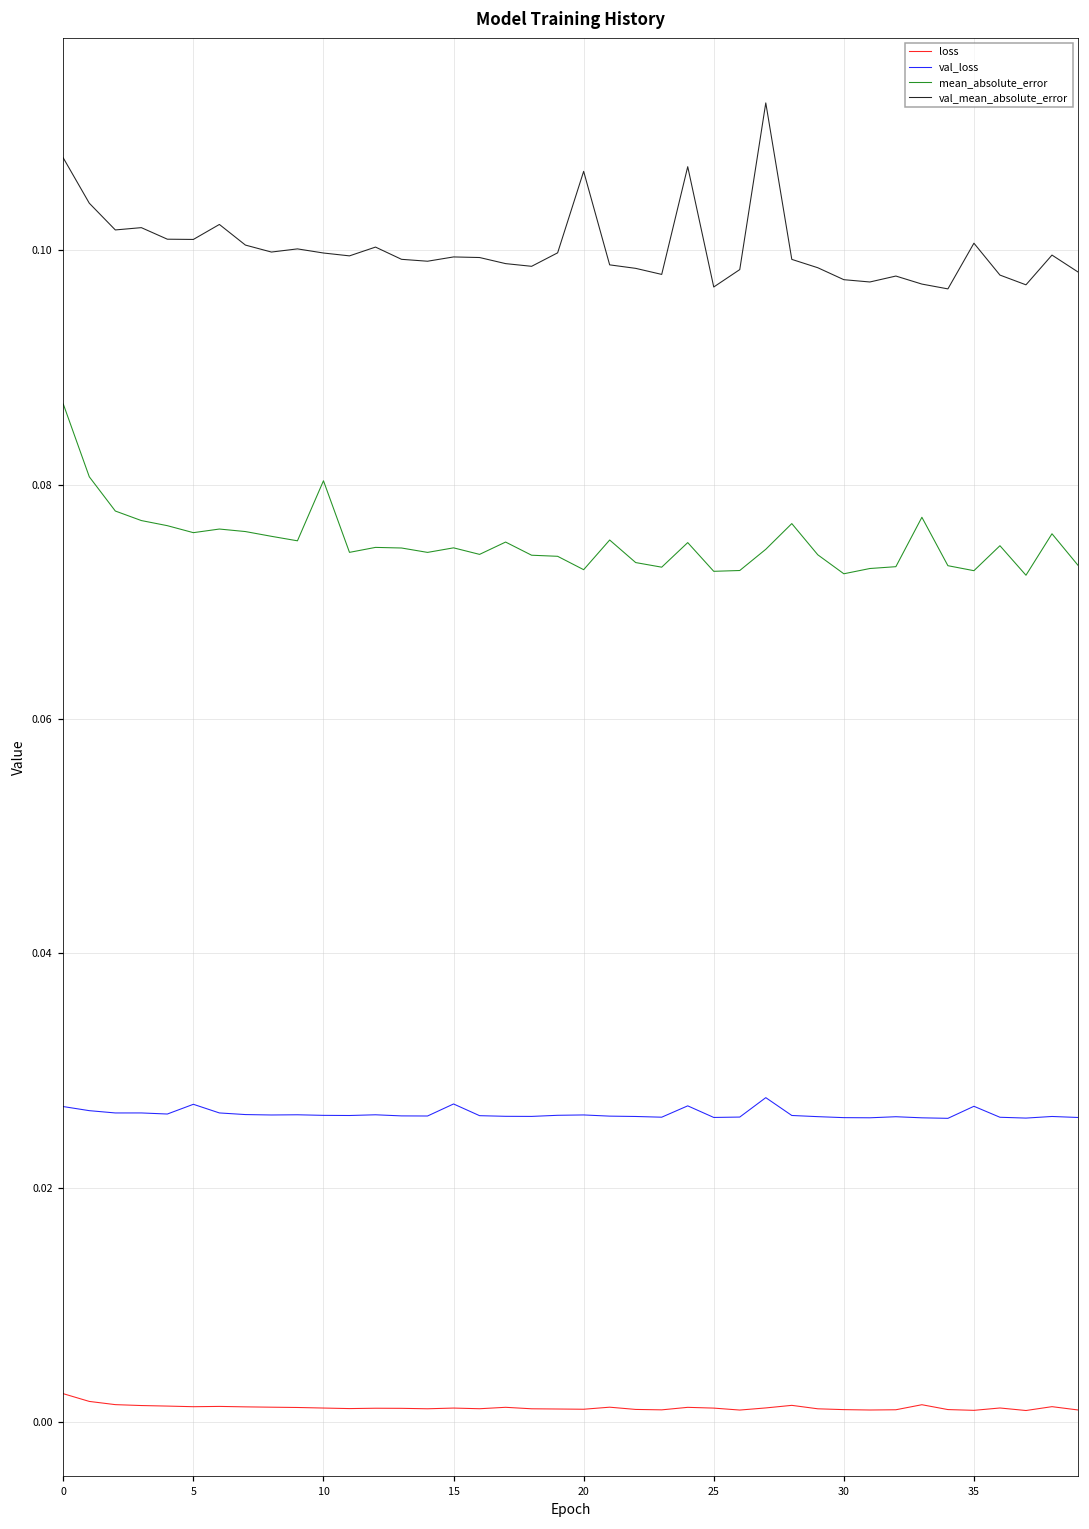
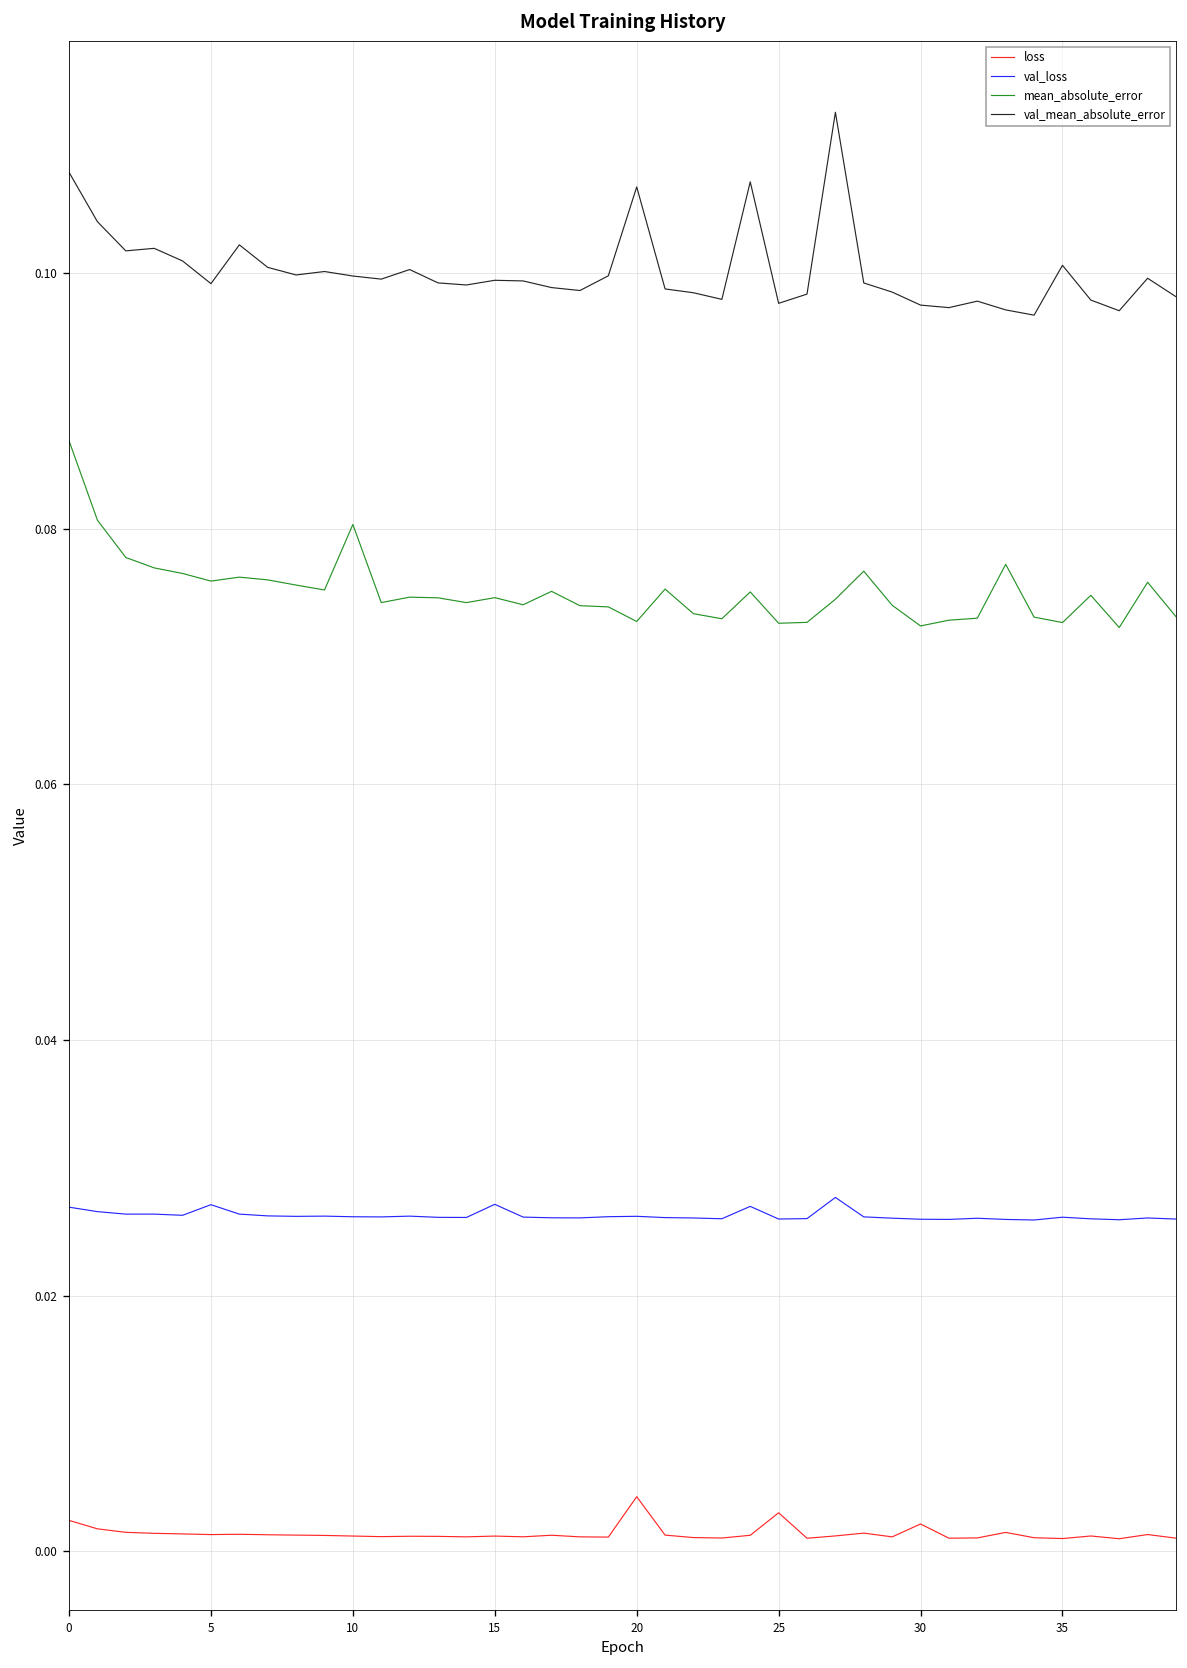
  {
    "loss": {
      "0": 0.0024,
      "5": 0.0013,
      "10": 0.0012,
      "15": 0.0012,
-     "20": 0.0011,
-     "25": 0.0012,
-     "30": 0.0010,
+     "20": 0.0043,
+     "25": 0.0030,
+     "30": 0.0021,
      "35": 0.0010
    },
    "val_loss": {
      "0": 0.0269,
      "5": 0.0271,
      "10": 0.0262,
      "15": 0.0271,
      "20": 0.0262,
      "25": 0.0260,
      "30": 0.0260,
-     "35": 0.0269
+     "35": 0.0261
    },
    "mean_absolute_error": {
      "0": 0.0869,
      "5": 0.0759,
      "10": 0.0803,
      "15": 0.0746,
      "20": 0.0727,
      "25": 0.0726,
      "30": 0.0724,
      "35": 0.0727
    },
    "val_mean_absolute_error": {
      "0": 0.1079,
-     "5": 0.1009,
+     "5": 0.0992,
      "10": 0.0998,
      "15": 0.0994,
      "20": 0.1068,
-     "25": 0.0969,
+     "25": 0.0976,
      "30": 0.0975,
      "35": 0.1006
    }
  }
